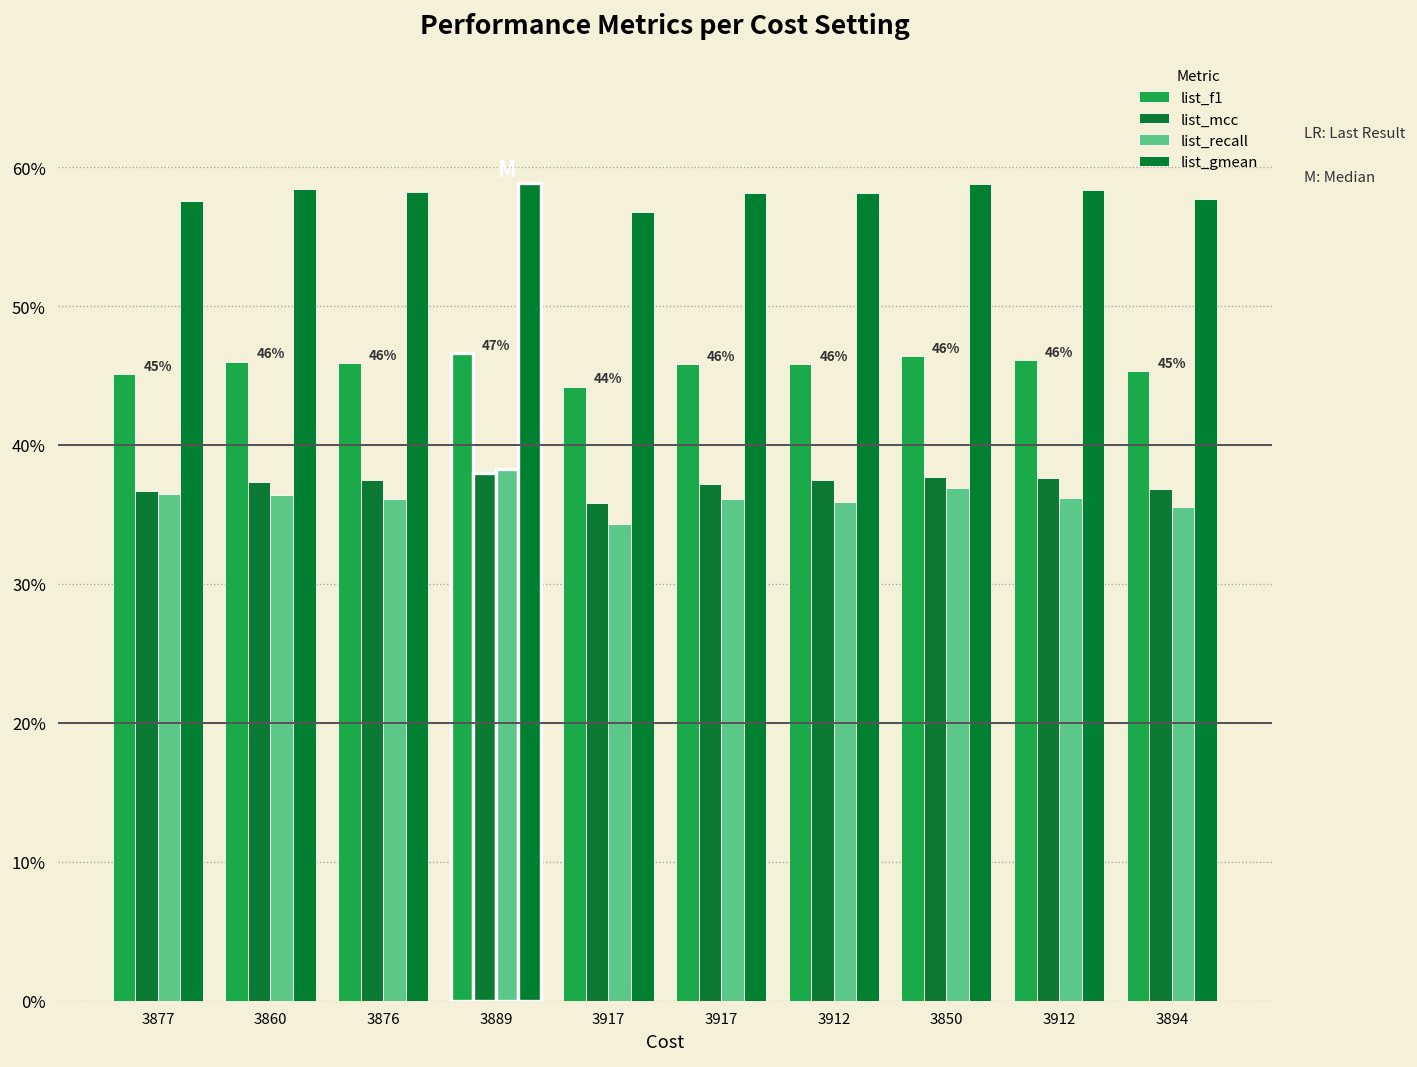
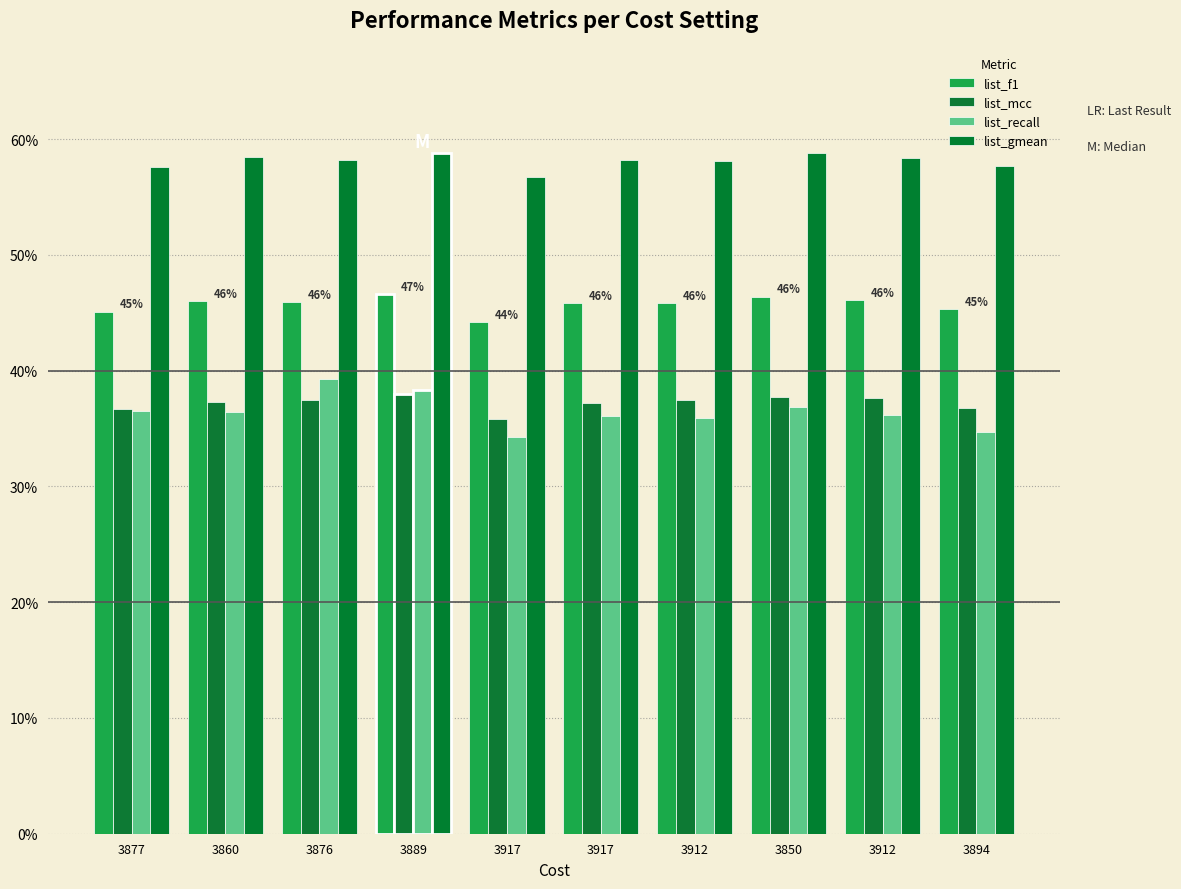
  {
    "list_recall": {
      "3877": "36.5%",
      "3860": "36.4%",
-     "3876": "36.1%",
+     "3876": "39.3%",
      "3889": "38.3%",
      "3850": "36.9%",
-     "3894": "35.5%"
+     "3894": "34.7%"
    }
  }
